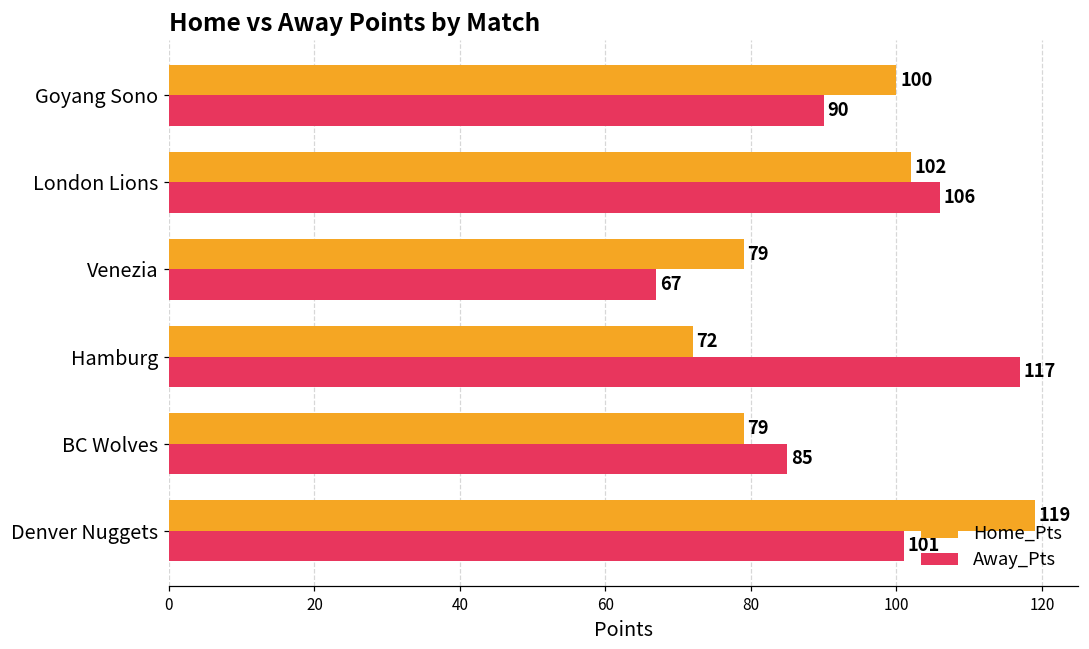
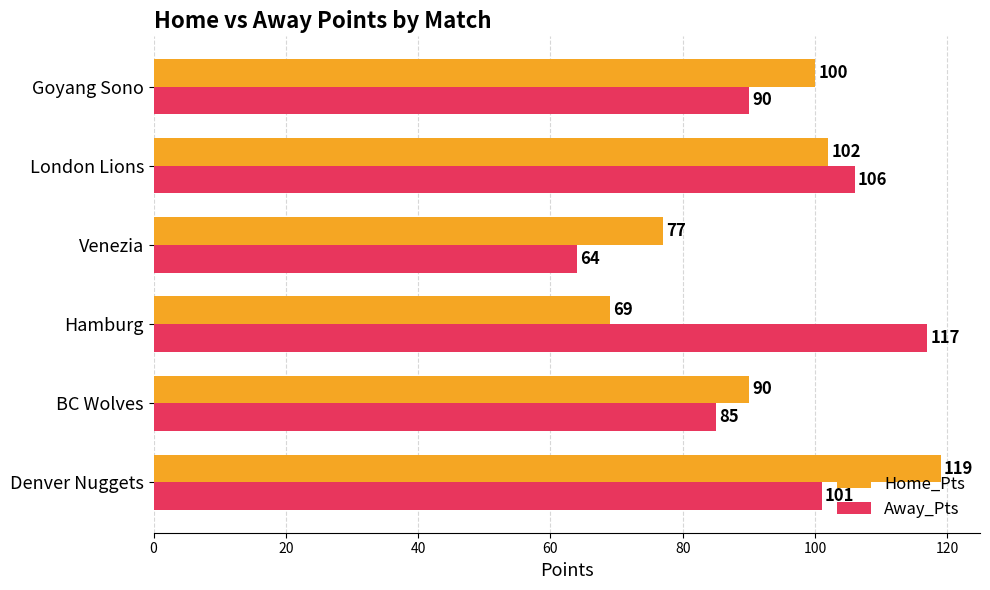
  {
    "Home_Pts": {
      "Goyang Sono": 100,
      "London Lions": 102,
-     "Venezia": 79,
-     "Hamburg": 72,
-     "BC Wolves": 79,
+     "Venezia": 77,
+     "Hamburg": 69,
+     "BC Wolves": 90,
      "Denver Nuggets": 119
    },
    "Away_Pts": {
      "Goyang Sono": 90,
      "London Lions": 106,
-     "Venezia": 67,
+     "Venezia": 64,
      "Hamburg": 117,
      "BC Wolves": 85,
      "Denver Nuggets": 101
    }
  }
